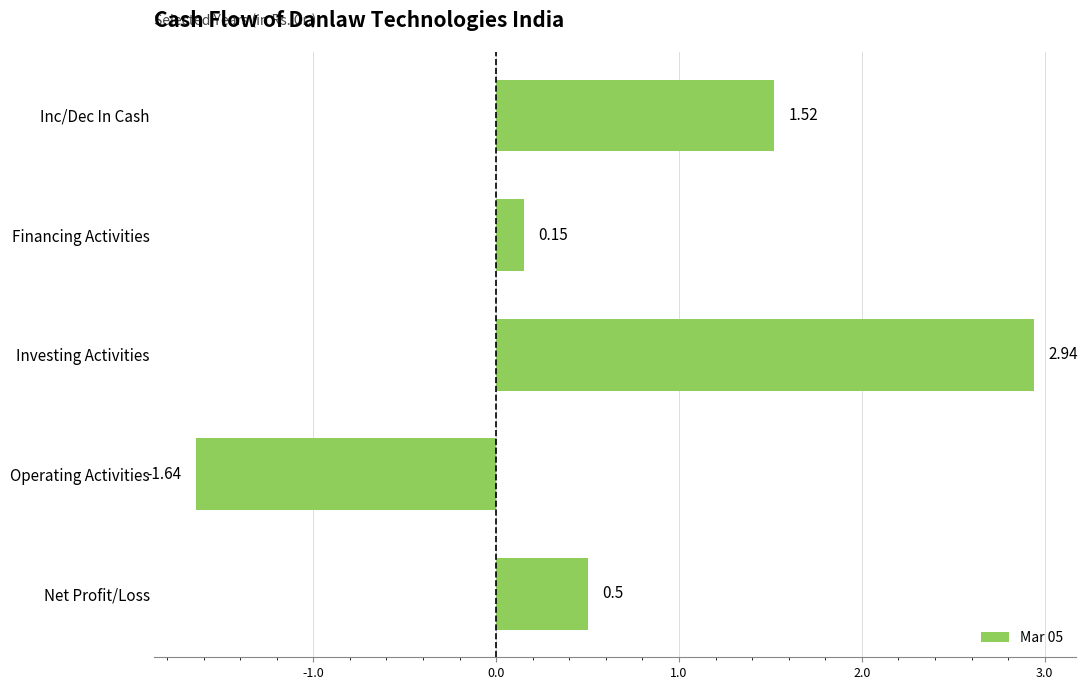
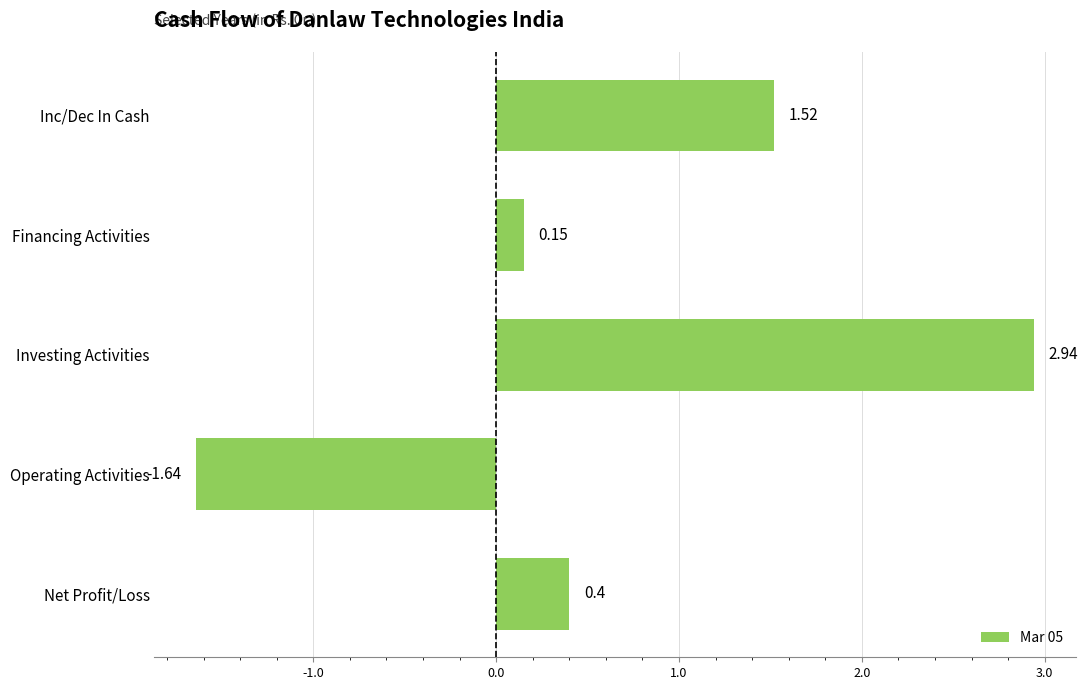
  {
    "Inc/Dec In Cash": 1.52,
    "Financing Activities": 0.15,
    "Investing Activities": 2.94,
    "Operating Activities": -1.64,
-   "Net Profit/Loss": 0.5
+   "Net Profit/Loss": 0.4
  }
